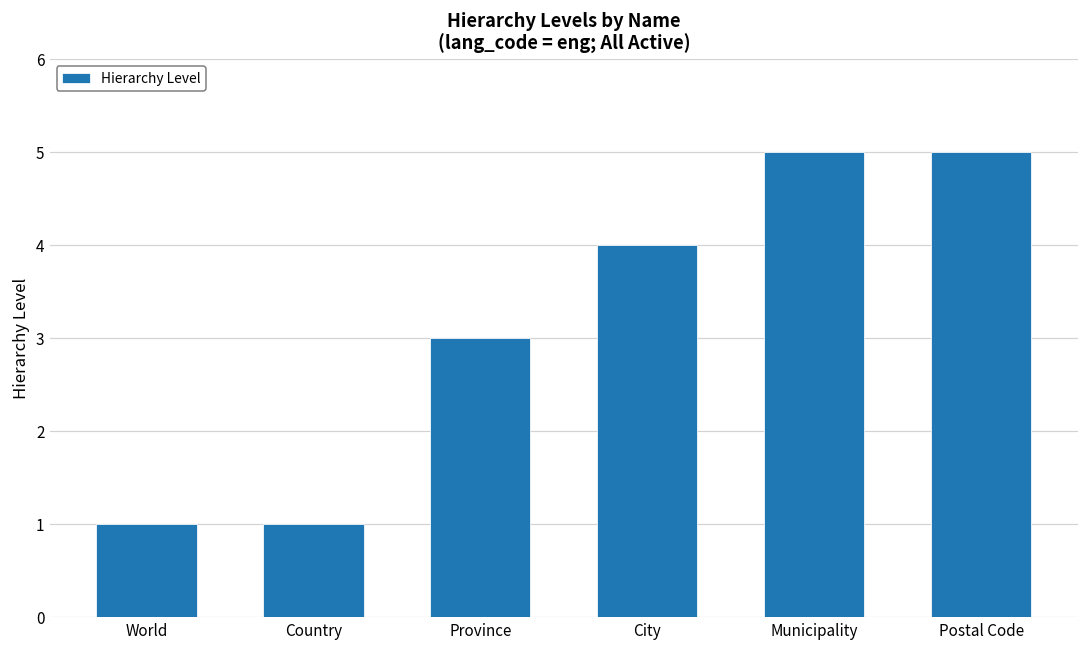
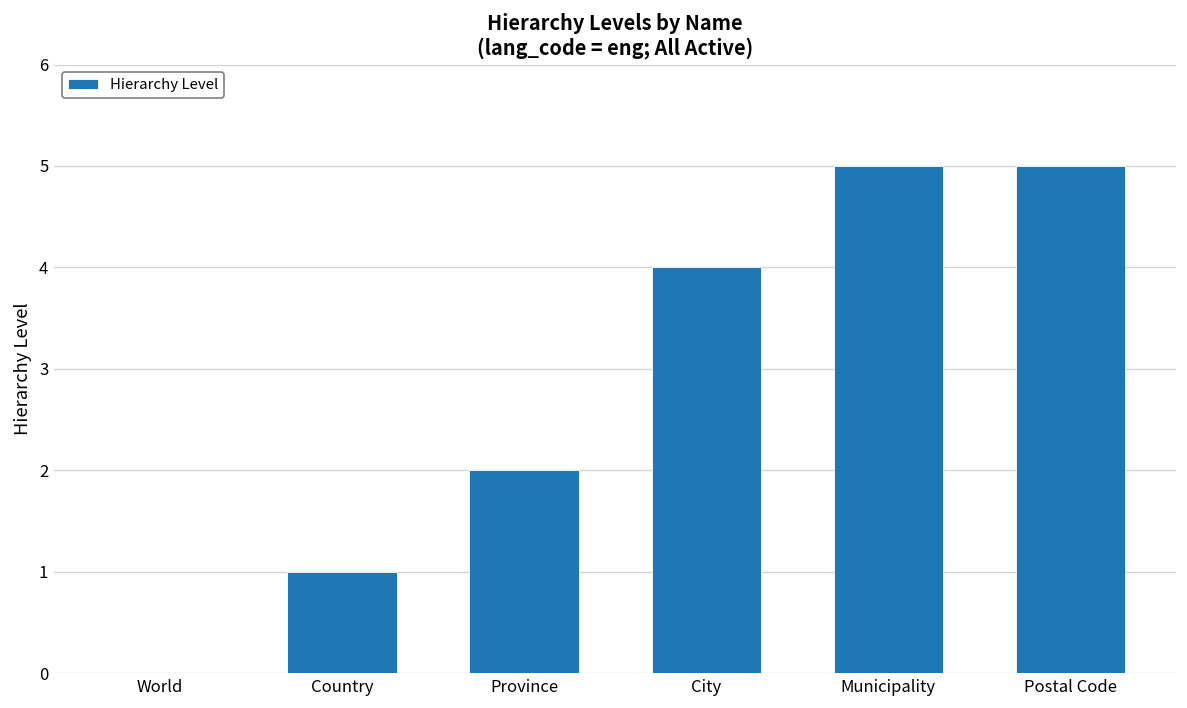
  {
-   "World": 1,
+   "World": 0,
    "Country": 1,
-   "Province": 3,
+   "Province": 2,
    "City": 4,
    "Municipality": 5,
    "Postal Code": 5
  }
